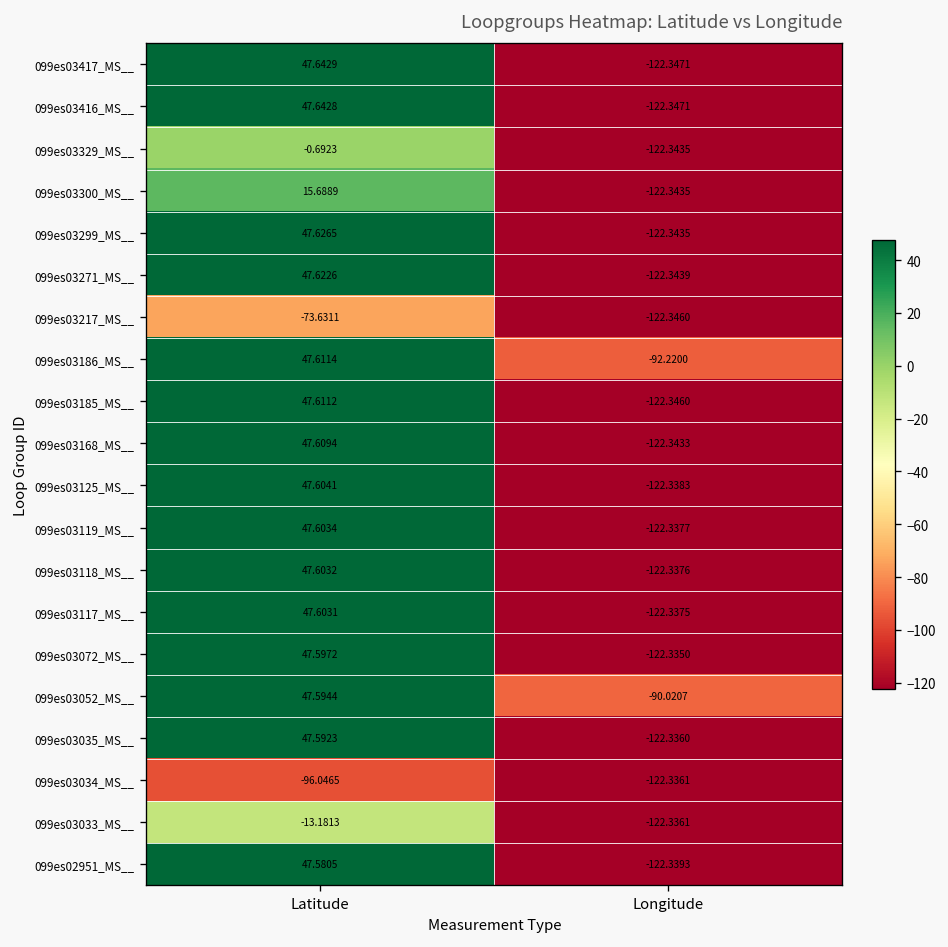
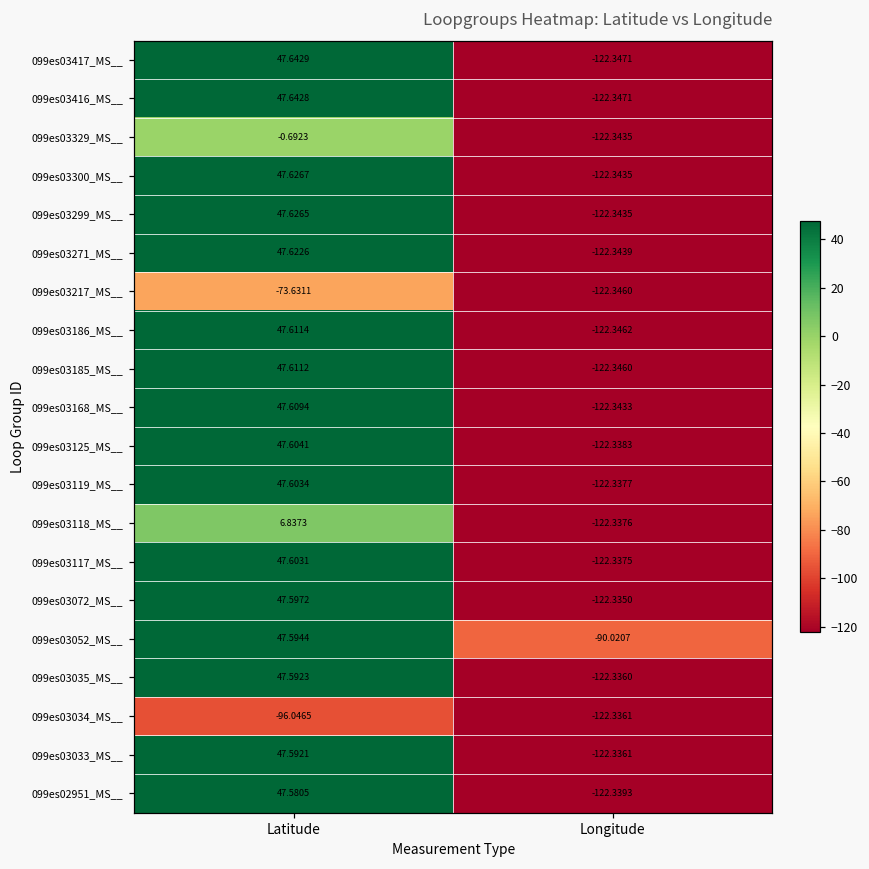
  {
    "099es03417_MS__": {
      "Latitude": 47.6429,
      "Longitude": -122.3471
    },
    "099es03416_MS__": {
      "Latitude": 47.6428,
      "Longitude": -122.3471
    },
    "099es03329_MS__": {
      "Latitude": -0.6923,
      "Longitude": -122.3435
    },
    "099es03300_MS__": {
-     "Latitude": 15.6889,
+     "Latitude": 47.6267,
      "Longitude": -122.3435
    },
    "099es03299_MS__": {
      "Latitude": 47.6265,
      "Longitude": -122.3435
    },
    "099es03271_MS__": {
      "Latitude": 47.6226,
      "Longitude": -122.3439
    },
    "099es03217_MS__": {
      "Latitude": -73.6311,
      "Longitude": -122.3460
    },
    "099es03186_MS__": {
      "Latitude": 47.6114,
-     "Longitude": -92.2200
+     "Longitude": -122.3462
    },
    "099es03185_MS__": {
      "Latitude": 47.6112,
      "Longitude": -122.3460
    },
    "099es03168_MS__": {
      "Latitude": 47.6094,
      "Longitude": -122.3433
    },
    "099es03125_MS__": {
      "Latitude": 47.6041,
      "Longitude": -122.3383
    },
    "099es03119_MS__": {
      "Latitude": 47.6034,
      "Longitude": -122.3377
    },
    "099es03118_MS__": {
-     "Latitude": 47.6032,
+     "Latitude": 6.8373,
      "Longitude": -122.3376
    },
    "099es03117_MS__": {
      "Latitude": 47.6031,
      "Longitude": -122.3375
    },
    "099es03072_MS__": {
      "Latitude": 47.5972,
      "Longitude": -122.3350
    },
    "099es03052_MS__": {
      "Latitude": 47.5944,
      "Longitude": -90.0207
    },
    "099es03035_MS__": {
      "Latitude": 47.5923,
      "Longitude": -122.3360
    },
    "099es03034_MS__": {
      "Latitude": -96.0465,
      "Longitude": -122.3361
    },
    "099es03033_MS__": {
-     "Latitude": -13.1813,
+     "Latitude": 47.5921,
      "Longitude": -122.3361
    },
    "099es02951_MS__": {
      "Latitude": 47.5805,
      "Longitude": -122.3393
    }
  }
